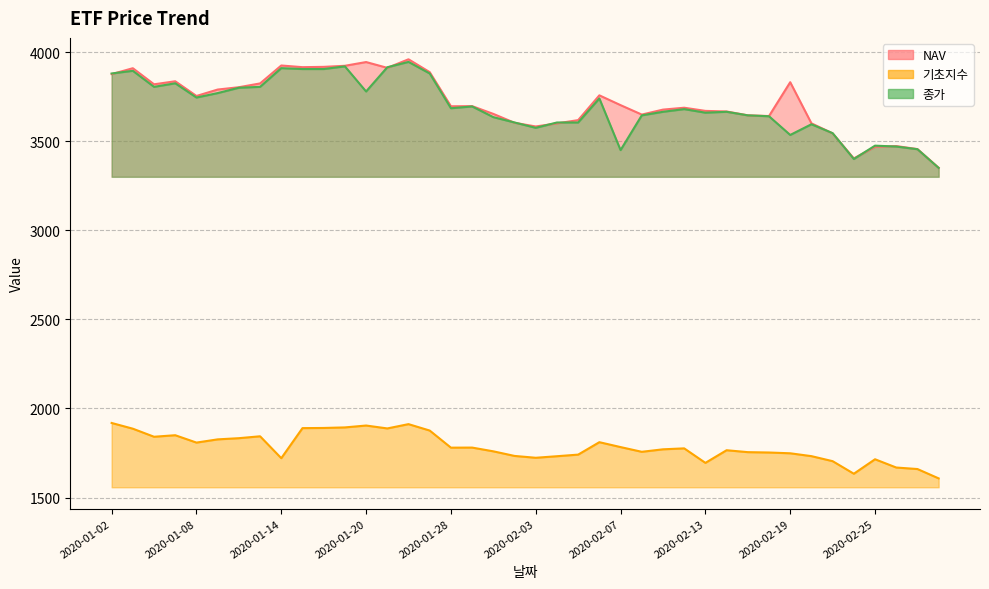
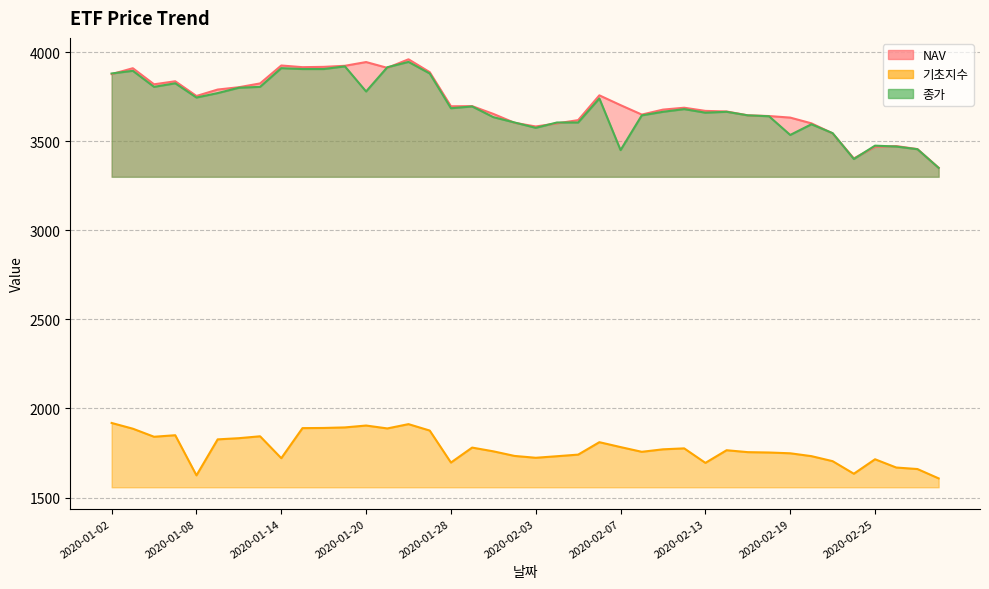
  {
    "NAV": {
      "2020-01-14": 3920,
      "2020-01-20": 3940,
      "2020-02-07": 3700,
-     "2020-02-19": 3830
+     "2020-02-19": 3630
    },
    "기초지수": {
      "2020-01-02": 1920,
-     "2020-01-08": 1810,
+     "2020-01-08": 1620,
      "2020-01-14": 1720,
      "2020-01-20": 1900,
-     "2020-01-28": 1780,
+     "2020-01-28": 1700,
      "2020-02-03": 1720,
      "2020-02-07": 1780,
      "2020-02-13": 1690,
      "2020-02-19": 1750,
      "2020-02-25": 1710
    },
    "종가": {
      "2020-01-14": 3910,
      "2020-01-20": 3780,
      "2020-02-07": 3450,
      "2020-02-19": 3540
    }
  }
